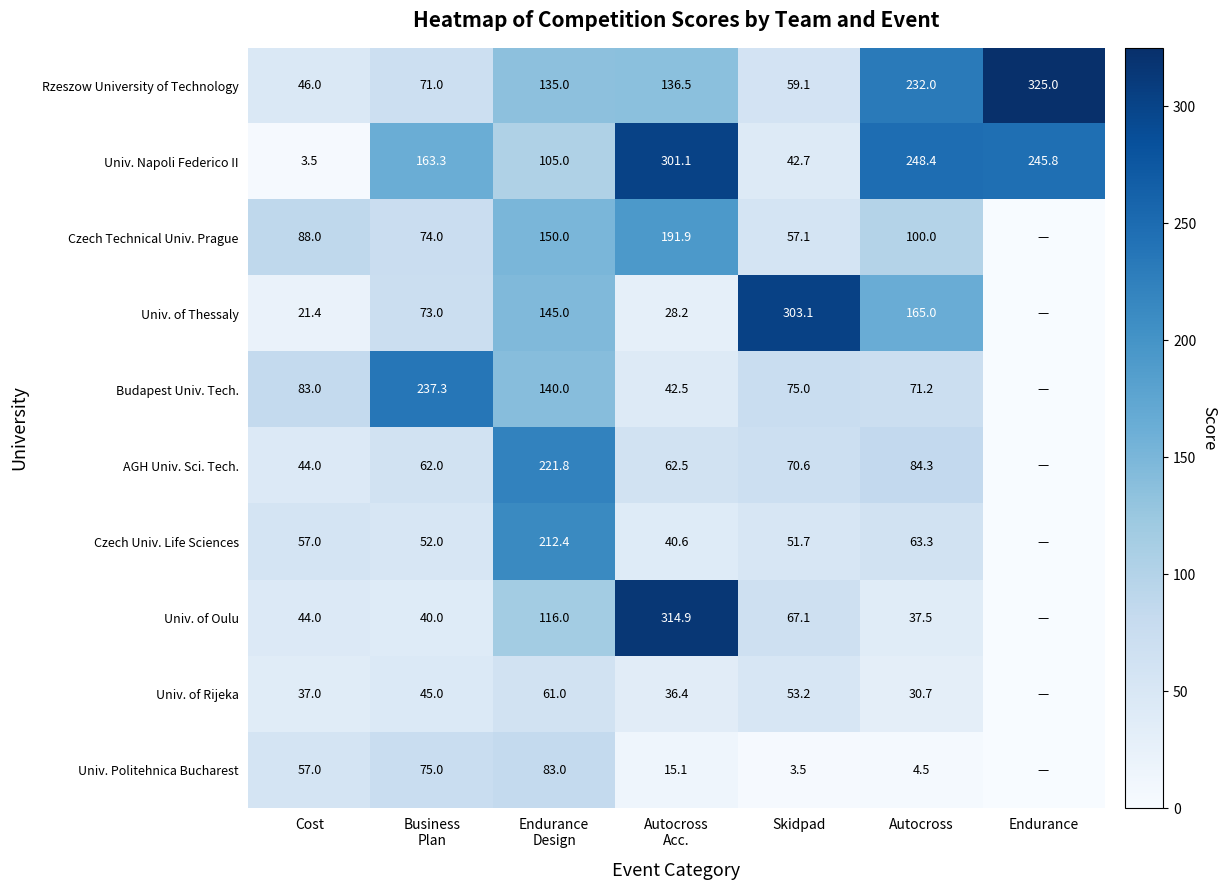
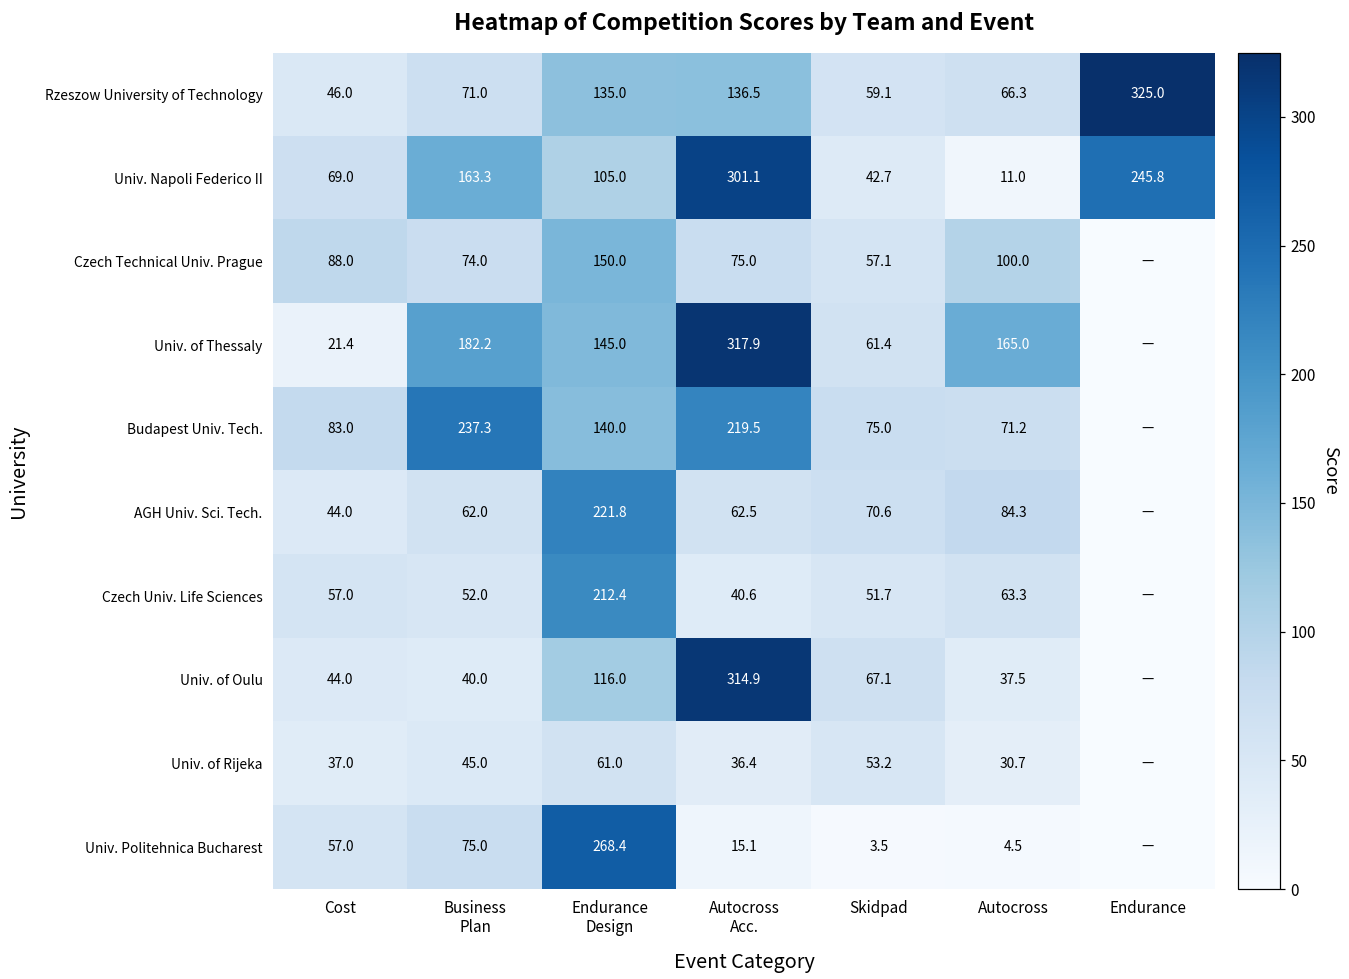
  {
    "Rzeszow University of Technology": {
      "Cost": 46.0,
      "Business Plan": 71.0,
      "Endurance Design": 135.0,
      "Autocross Acc.": 136.5,
      "Skidpad": 59.1,
-     "Autocross": 232.0,
+     "Autocross": 66.3,
      "Endurance": 325.0
    },
    "Univ. Napoli Federico II": {
-     "Cost": 3.5,
+     "Cost": 69.0,
      "Business Plan": 163.3,
      "Endurance Design": 105.0,
      "Autocross Acc.": 301.1,
      "Skidpad": 42.7,
-     "Autocross": 248.4,
+     "Autocross": 11.0,
      "Endurance": 245.8
    },
    "Czech Technical Univ. Prague": {
      "Cost": 88.0,
      "Business Plan": 74.0,
      "Endurance Design": 150.0,
-     "Autocross Acc.": 191.9,
+     "Autocross Acc.": 75.0,
      "Skidpad": 57.1,
      "Autocross": 100.0
    },
    "Univ. of Thessaly": {
      "Cost": 21.4,
-     "Business Plan": 73.0,
+     "Business Plan": 182.2,
      "Endurance Design": 145.0,
-     "Autocross Acc.": 28.2,
-     "Skidpad": 303.1,
+     "Autocross Acc.": 317.9,
+     "Skidpad": 61.4,
      "Autocross": 165.0
    },
    "Budapest Univ. Tech.": {
      "Cost": 83.0,
      "Business Plan": 237.3,
      "Endurance Design": 140.0,
-     "Autocross Acc.": 42.5,
+     "Autocross Acc.": 219.5,
      "Skidpad": 75.0,
      "Autocross": 71.2
    },
    "AGH Univ. Sci. Tech.": {
      "Cost": 44.0,
      "Business Plan": 62.0,
      "Endurance Design": 221.8,
      "Autocross Acc.": 62.5,
      "Skidpad": 70.6,
      "Autocross": 84.3
    },
    "Czech Univ. Life Sciences": {
      "Cost": 57.0,
      "Business Plan": 52.0,
      "Endurance Design": 212.4,
      "Autocross Acc.": 40.6,
      "Skidpad": 51.7,
      "Autocross": 63.3
    },
    "Univ. of Oulu": {
      "Cost": 44.0,
      "Business Plan": 40.0,
      "Endurance Design": 116.0,
      "Autocross Acc.": 314.9,
      "Skidpad": 67.1,
      "Autocross": 37.5
    },
    "Univ. of Rijeka": {
      "Cost": 37.0,
      "Business Plan": 45.0,
      "Endurance Design": 61.0,
      "Autocross Acc.": 36.4,
      "Skidpad": 53.2,
      "Autocross": 30.7
    },
    "Univ. Politehnica Bucharest": {
      "Cost": 57.0,
      "Business Plan": 75.0,
-     "Endurance Design": 83.0,
+     "Endurance Design": 268.4,
      "Autocross Acc.": 15.1,
      "Skidpad": 3.5,
      "Autocross": 4.5
    }
  }
